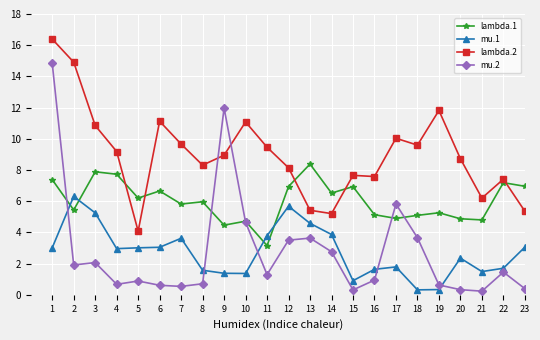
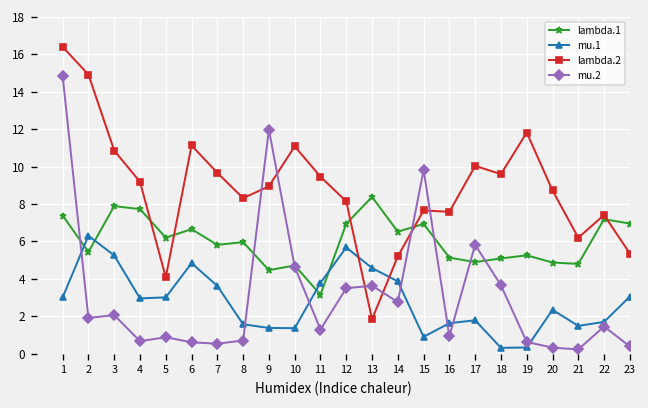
  {
    "lambda.1": {
      "1": 7.4,
      "2": 5.4,
      "3": 7.9,
      "4": 7.7,
      "5": 6.2,
      "6": 6.7,
      "7": 5.8,
      "8": 6.0,
      "9": 4.5,
      "11": 3.2,
      "12": 6.9,
      "13": 8.4,
      "14": 6.5,
      "15": 6.9,
      "16": 5.1,
      "17": 4.9,
      "18": 5.1,
      "19": 5.3,
      "20": 4.9,
      "21": 4.8,
      "22": 7.2,
      "23": 7.0
    },
    "mu.1": {
      "1": 3.0,
      "2": 6.3,
      "3": 5.3,
      "4": 3.0,
      "5": 3.0,
-     "6": 3.0,
+     "6": 4.8,
      "7": 3.6,
      "8": 1.6,
      "9": 1.4,
      "10": 1.4,
      "11": 3.8,
      "12": 5.7,
      "13": 4.6,
      "14": 3.9,
      "15": 0.9,
      "16": 1.6,
      "17": 1.8,
      "18": 0.3,
      "19": 0.3,
      "20": 2.3,
      "21": 1.5,
      "22": 1.7,
      "23": 3.1
    },
    "lambda.2": {
      "1": 16.4,
      "2": 14.9,
      "3": 10.9,
      "4": 9.2,
      "5": 4.1,
      "6": 11.1,
      "7": 9.7,
      "8": 8.3,
      "9": 8.9,
      "10": 11.1,
      "11": 9.5,
      "12": 8.1,
-     "13": 5.4,
+     "13": 1.8,
      "14": 5.2,
      "15": 7.7,
      "16": 7.6,
      "17": 10.0,
      "18": 9.6,
      "19": 11.8,
      "20": 8.7,
      "21": 6.2,
      "22": 7.4,
      "23": 5.4
    },
    "mu.2": {
      "1": 14.8,
      "2": 1.9,
      "3": 2.1,
      "4": 0.7,
      "5": 0.9,
      "6": 0.6,
      "7": 0.5,
      "8": 0.7,
      "9": 12.0,
      "11": 1.3,
      "12": 3.5,
      "13": 3.6,
      "14": 2.8,
-     "15": 0.3,
+     "15": 9.8,
      "16": 0.9,
      "17": 5.8,
      "18": 3.7,
      "19": 0.6,
      "20": 0.3,
      "21": 0.2,
      "22": 1.5,
      "23": 0.4
    }
  }
